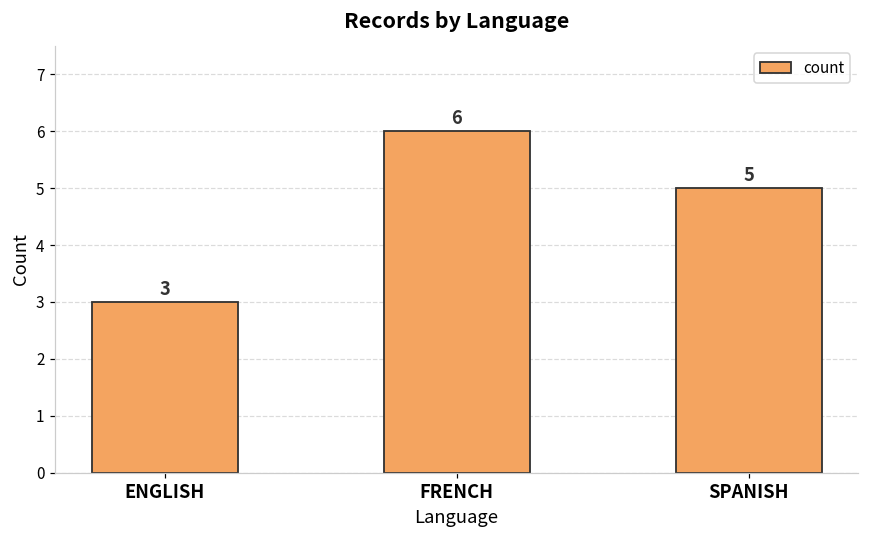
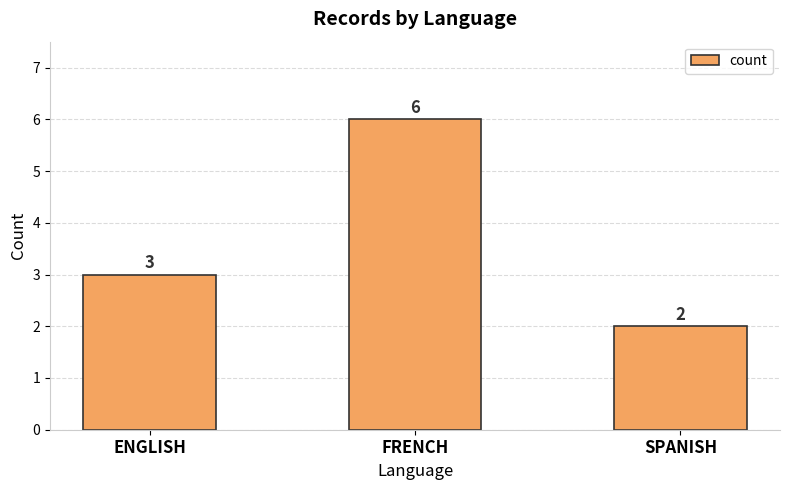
  {
    "ENGLISH": 3,
    "FRENCH": 6,
-   "SPANISH": 5
+   "SPANISH": 2
  }
